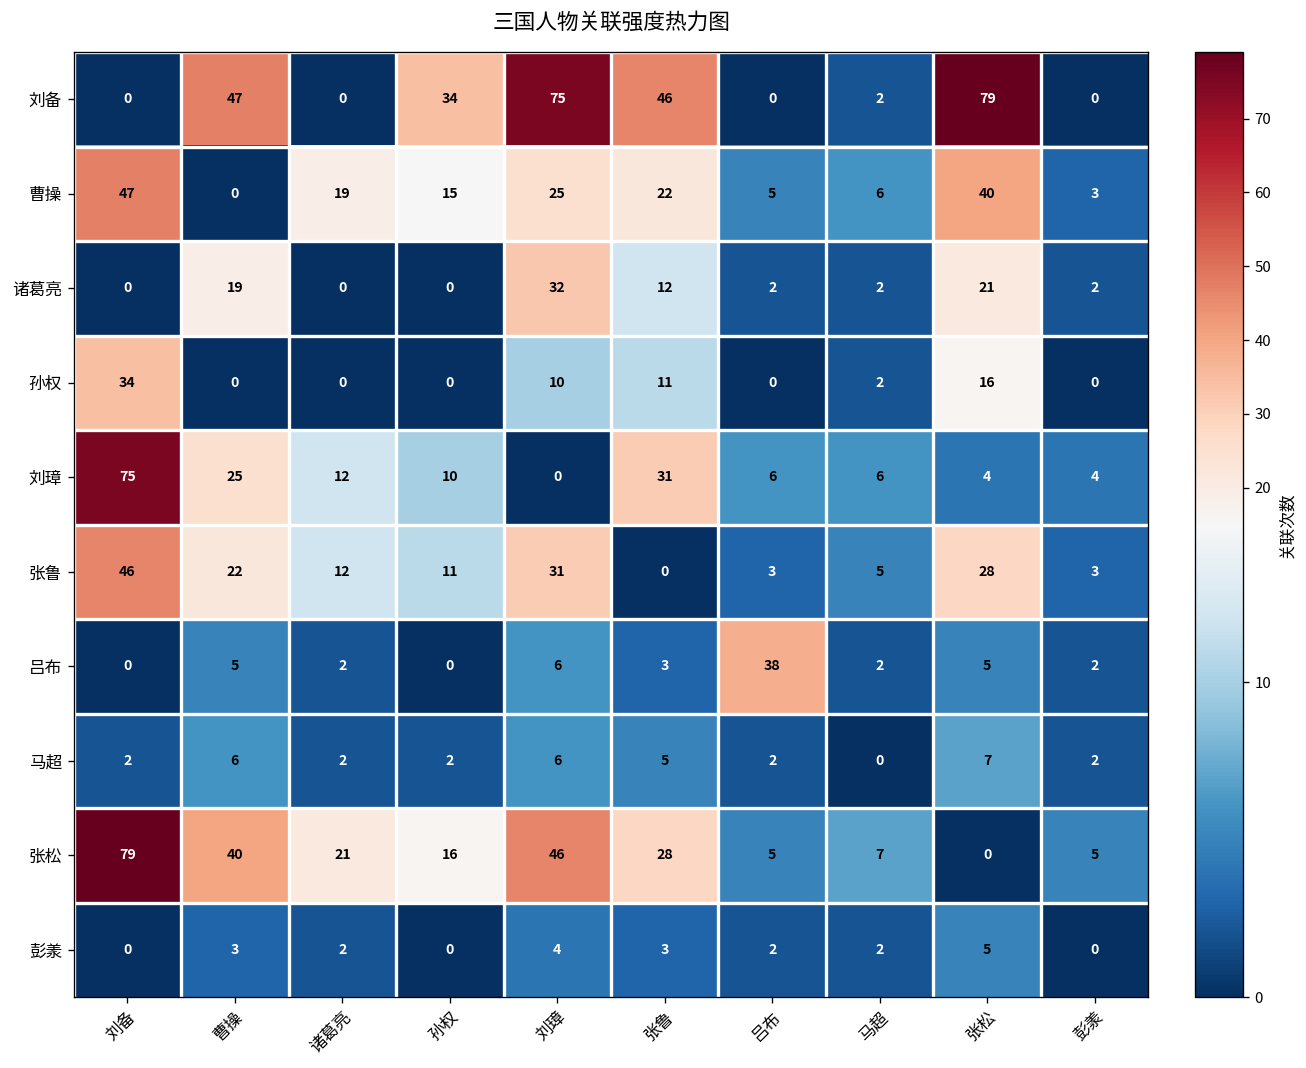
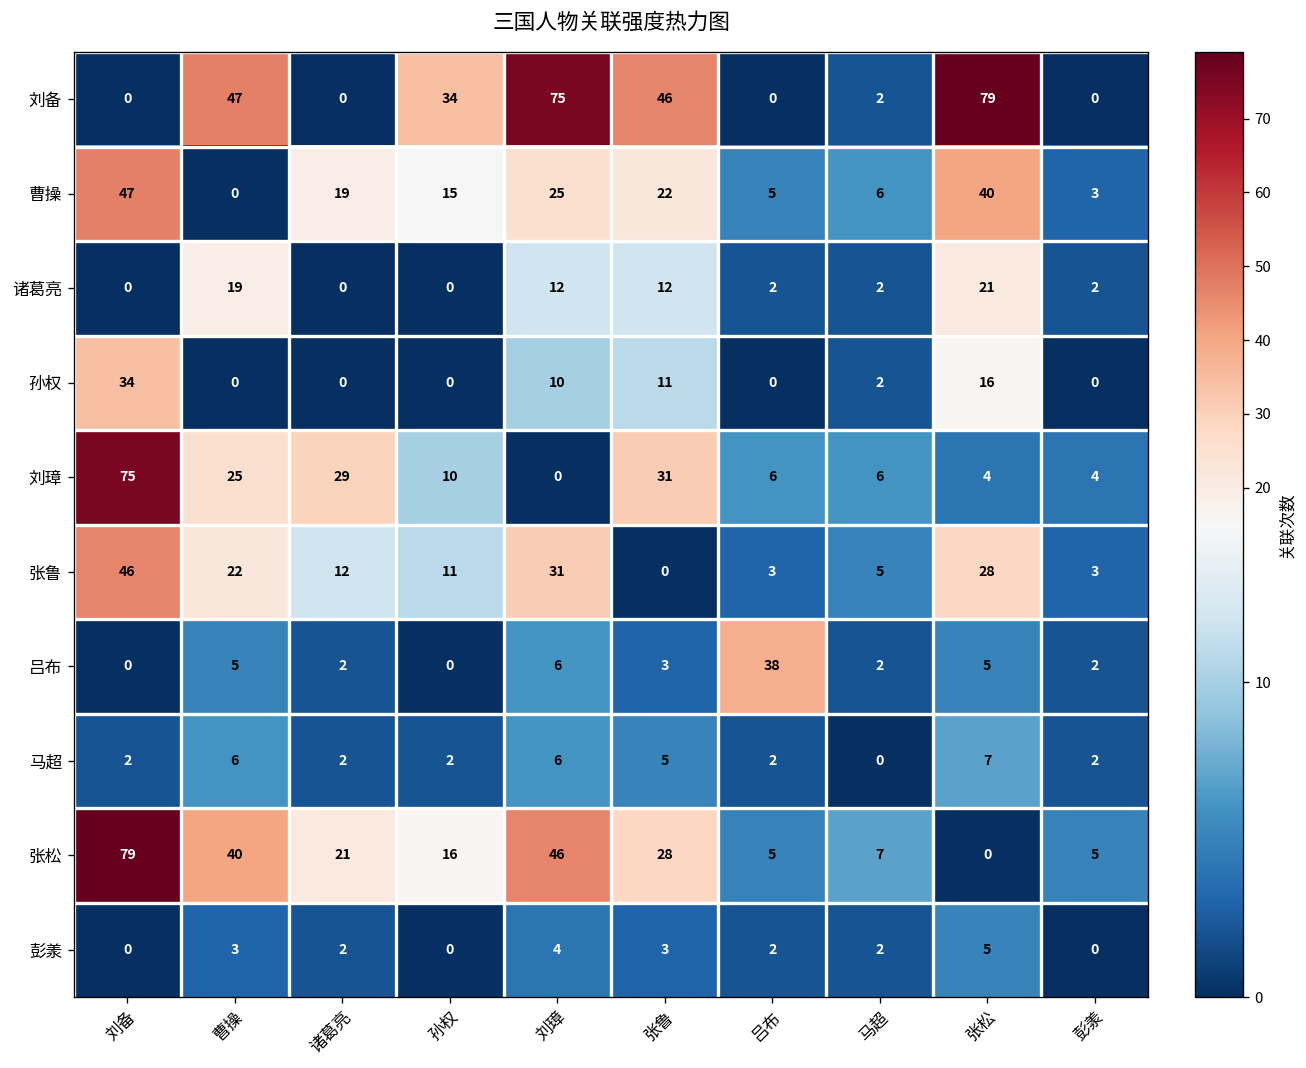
  {
    "刘备": {
      "刘备": 0,
      "曹操": 47,
      "诸葛亮": 0,
      "孙权": 34,
      "刘璋": 75,
      "张鲁": 46,
      "吕布": 0,
      "马超": 2,
      "张松": 79,
      "彭羕": 0
    },
    "曹操": {
      "刘备": 47,
      "曹操": 0,
      "诸葛亮": 19,
      "孙权": 15,
      "刘璋": 25,
      "张鲁": 22,
      "吕布": 5,
      "马超": 6,
      "张松": 40,
      "彭羕": 3
    },
    "诸葛亮": {
      "刘备": 0,
      "曹操": 19,
      "诸葛亮": 0,
      "孙权": 0,
-     "刘璋": 32,
+     "刘璋": 12,
      "张鲁": 12,
      "吕布": 2,
      "马超": 2,
      "张松": 21,
      "彭羕": 2
    },
    "孙权": {
      "刘备": 34,
      "曹操": 0,
      "诸葛亮": 0,
      "孙权": 0,
      "刘璋": 10,
      "张鲁": 11,
      "吕布": 0,
      "马超": 2,
      "张松": 16,
      "彭羕": 0
    },
    "刘璋": {
      "刘备": 75,
      "曹操": 25,
-     "诸葛亮": 12,
+     "诸葛亮": 29,
      "孙权": 10,
      "刘璋": 0,
      "张鲁": 31,
      "吕布": 6,
      "马超": 6,
      "张松": 4,
      "彭羕": 4
    },
    "张鲁": {
      "刘备": 46,
      "曹操": 22,
      "诸葛亮": 12,
      "孙权": 11,
      "刘璋": 31,
      "张鲁": 0,
      "吕布": 3,
      "马超": 5,
      "张松": 28,
      "彭羕": 3
    },
    "吕布": {
      "刘备": 0,
      "曹操": 5,
      "诸葛亮": 2,
      "孙权": 0,
      "刘璋": 6,
      "张鲁": 3,
      "吕布": 38,
      "马超": 2,
      "张松": 5,
      "彭羕": 2
    },
    "马超": {
      "刘备": 2,
      "曹操": 6,
      "诸葛亮": 2,
      "孙权": 2,
      "刘璋": 6,
      "张鲁": 5,
      "吕布": 2,
      "马超": 0,
      "张松": 7,
      "彭羕": 2
    },
    "张松": {
      "刘备": 79,
      "曹操": 40,
      "诸葛亮": 21,
      "孙权": 16,
      "刘璋": 46,
      "张鲁": 28,
      "吕布": 5,
      "马超": 7,
      "张松": 0,
      "彭羕": 5
    },
    "彭羕": {
      "刘备": 0,
      "曹操": 3,
      "诸葛亮": 2,
      "孙权": 0,
      "刘璋": 4,
      "张鲁": 3,
      "吕布": 2,
      "马超": 2,
      "张松": 5,
      "彭羕": 0
    }
  }
